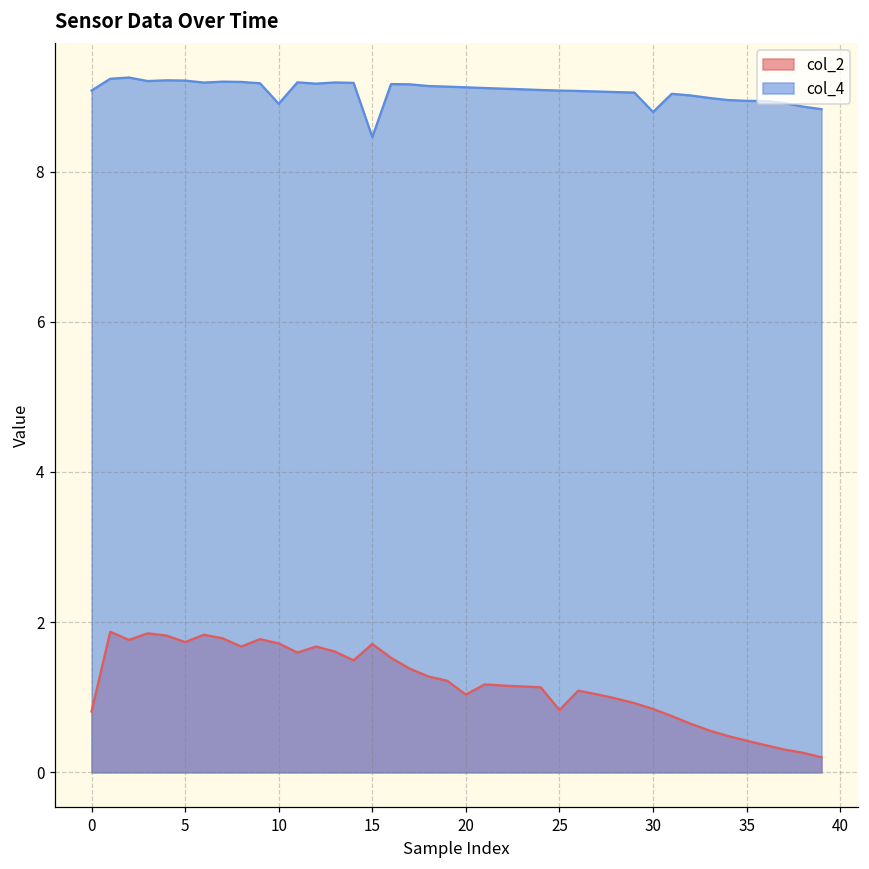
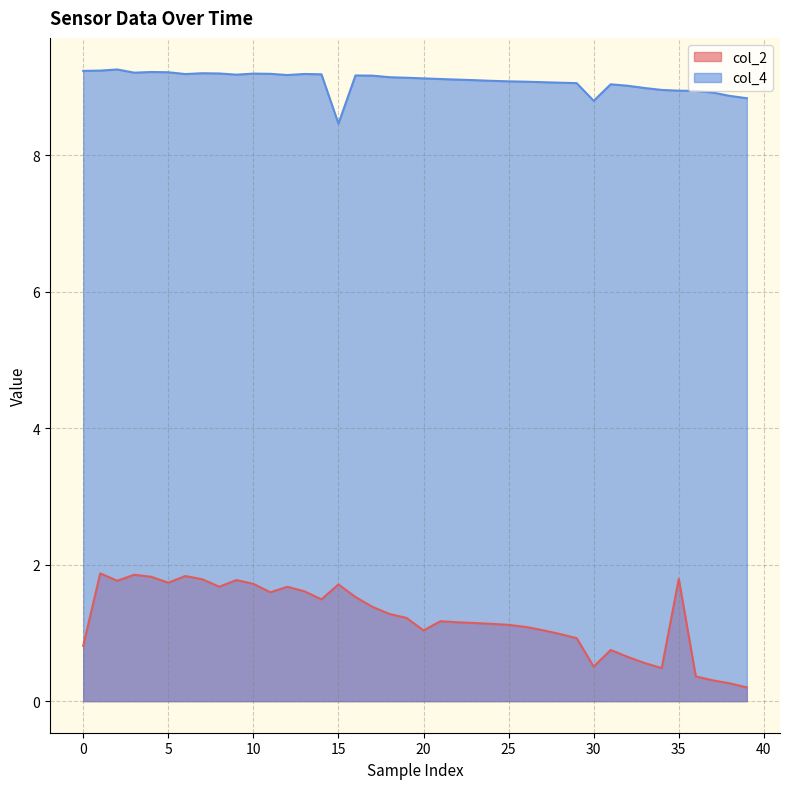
  {
    "col_2": {
      "0": 0.8,
      "5": 1.7,
      "10": 1.7,
      "15": 1.7,
      "20": 1.0,
-     "25": 0.8,
-     "30": 0.8,
-     "35": 0.4
+     "25": 1.1,
+     "30": 0.5,
+     "35": 1.8
    },
    "col_4": {
-     "0": 9.1,
+     "0": 9.2,
      "5": 9.2,
-     "10": 8.9,
+     "10": 9.2,
      "15": 8.5,
      "20": 9.1,
      "25": 9.1,
      "30": 8.8,
      "35": 8.9
    }
  }
